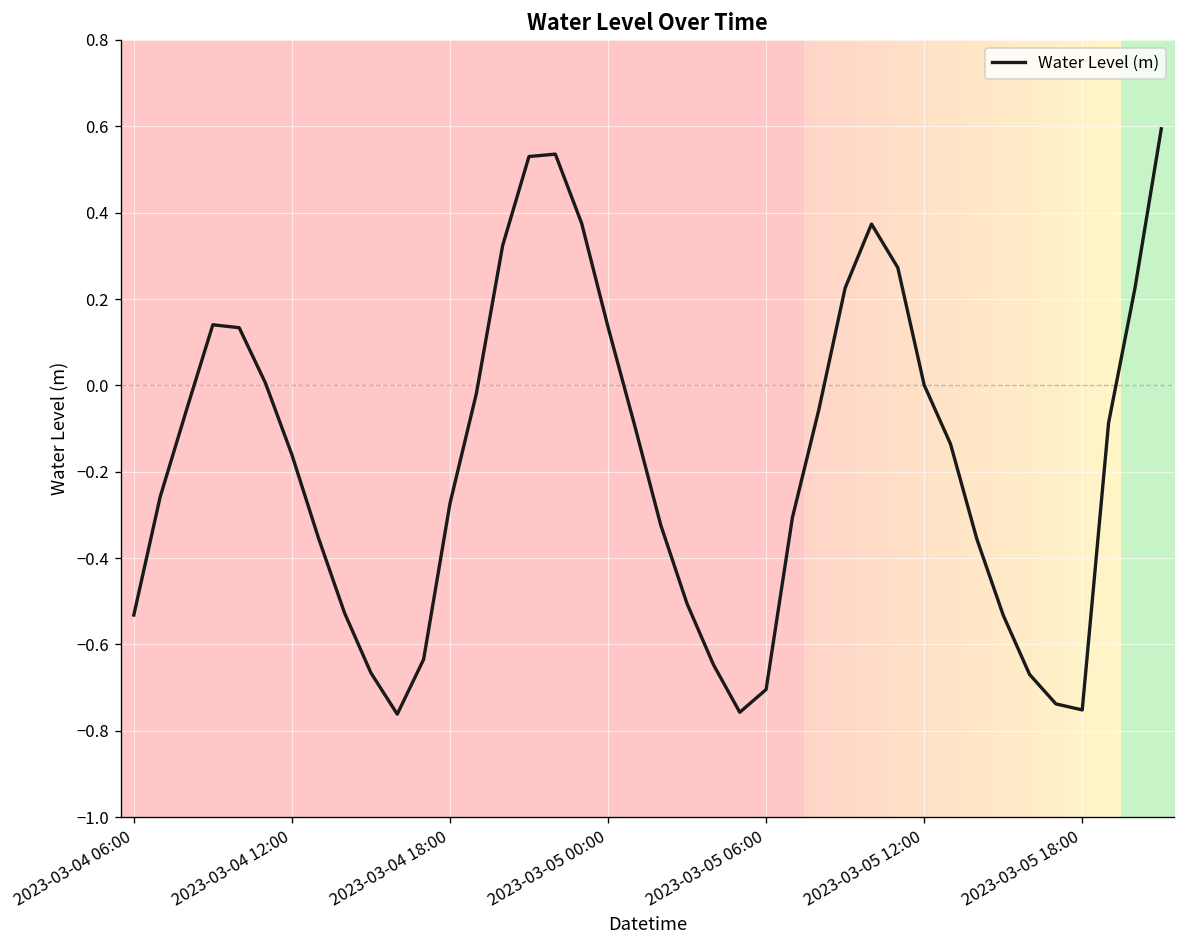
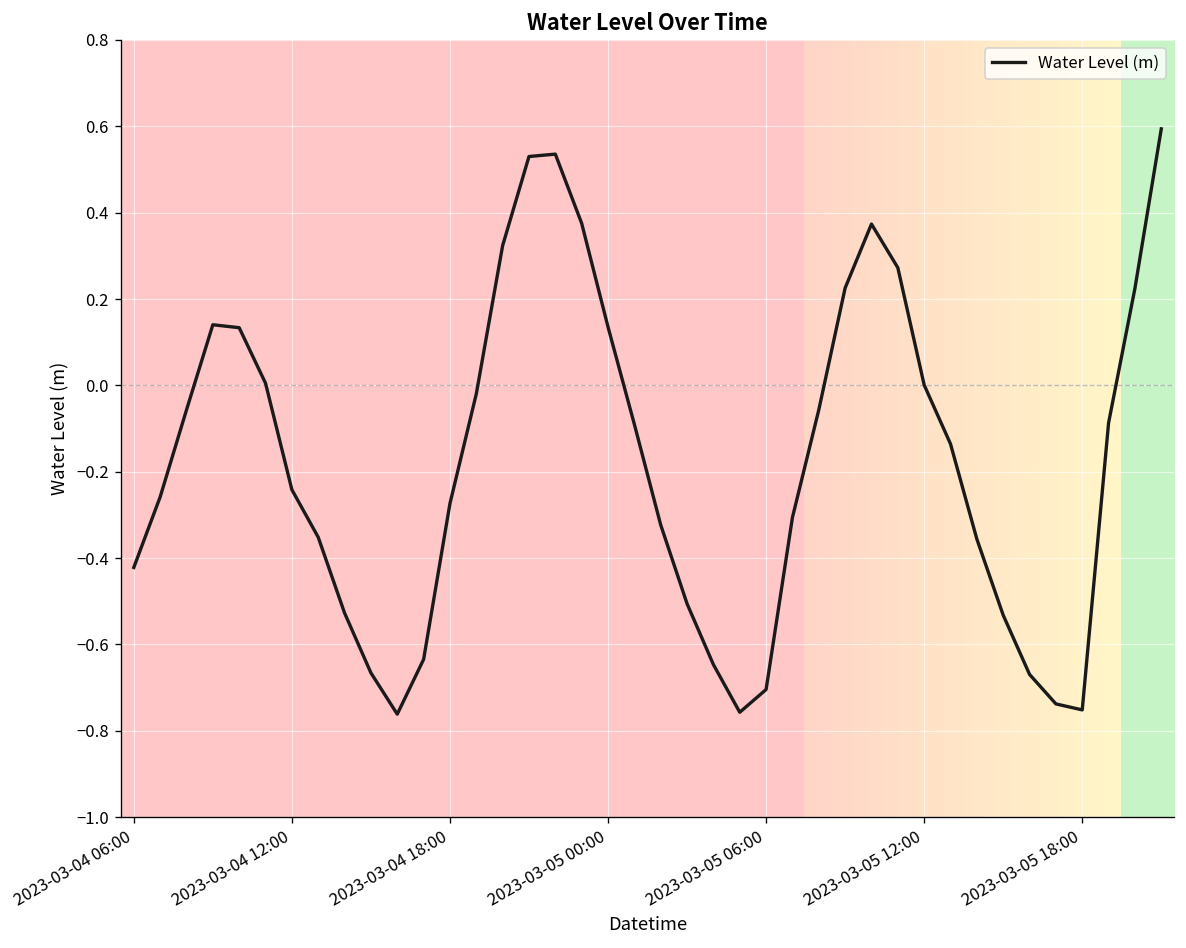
  {
-   "2023-03-04 06:00": -0.53,
-   "2023-03-04 12:00": -0.16,
+   "2023-03-04 06:00": -0.42,
+   "2023-03-04 12:00": -0.24,
    "2023-03-04 18:00": -0.27,
    "2023-03-05 00:00": 0.14,
    "2023-03-05 06:00": -0.70,
    "2023-03-05 12:00": 0.00,
    "2023-03-05 18:00": -0.75
  }
